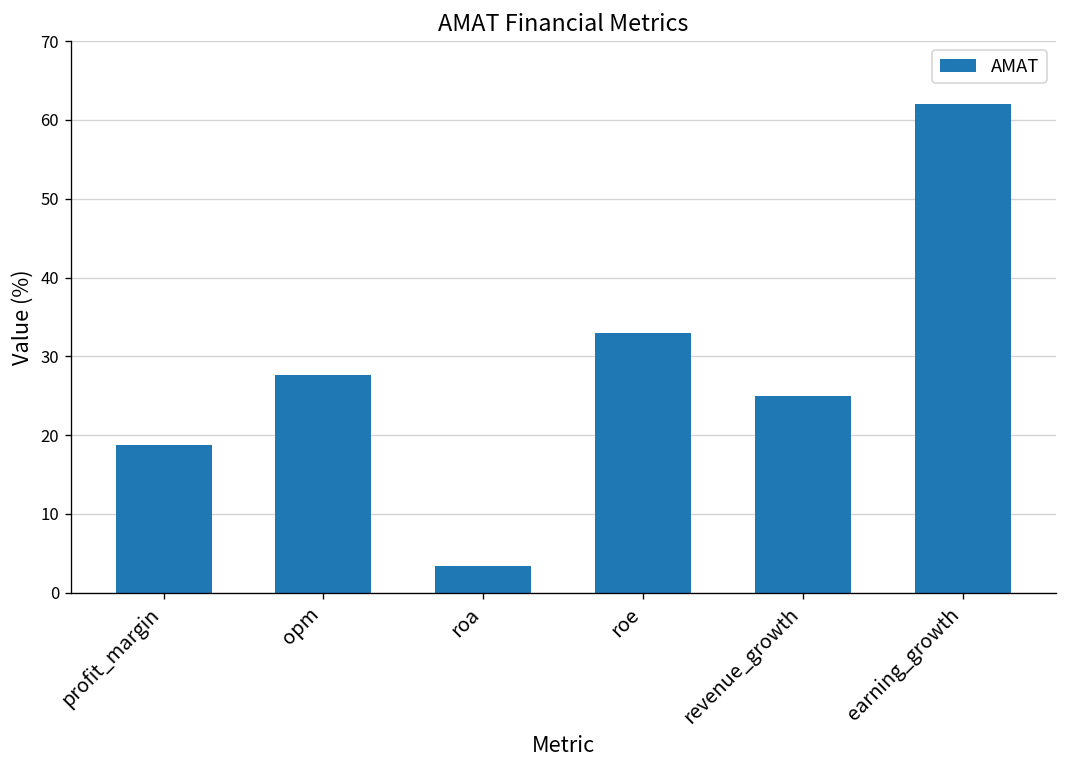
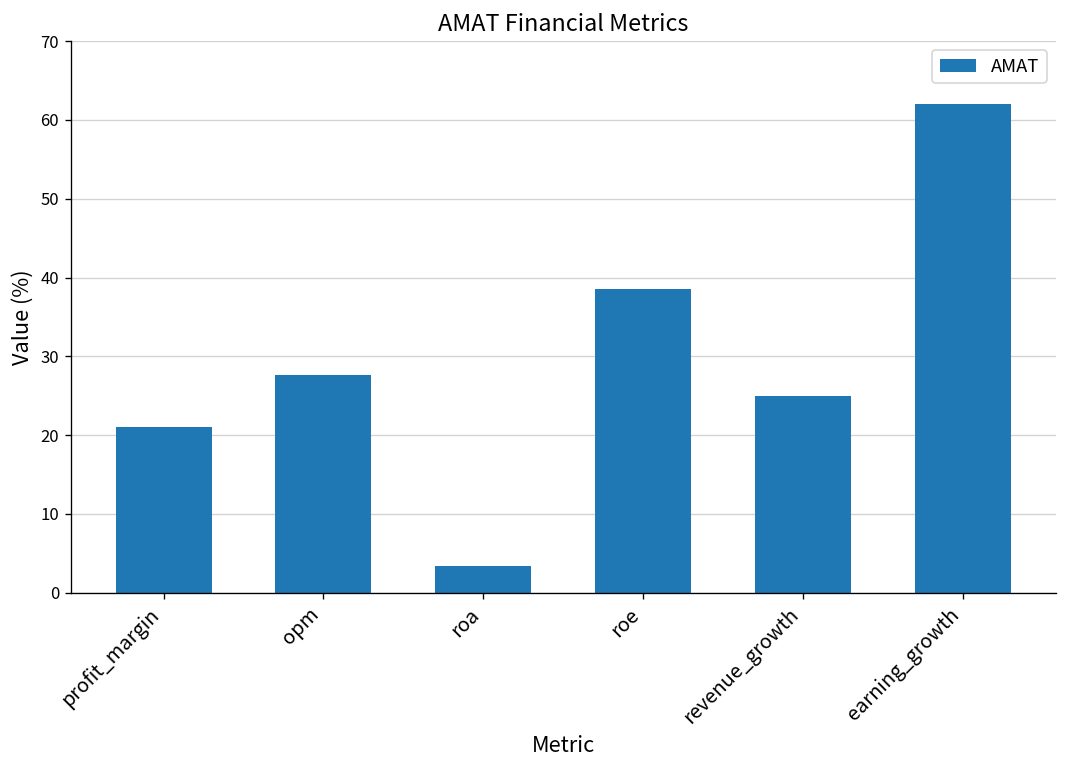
  {
-   "profit_margin": 19,
+   "profit_margin": 21,
    "opm": 28,
    "roa": 3,
-   "roe": 33,
+   "roe": 39,
    "revenue_growth": 25,
    "earning_growth": 62
  }
